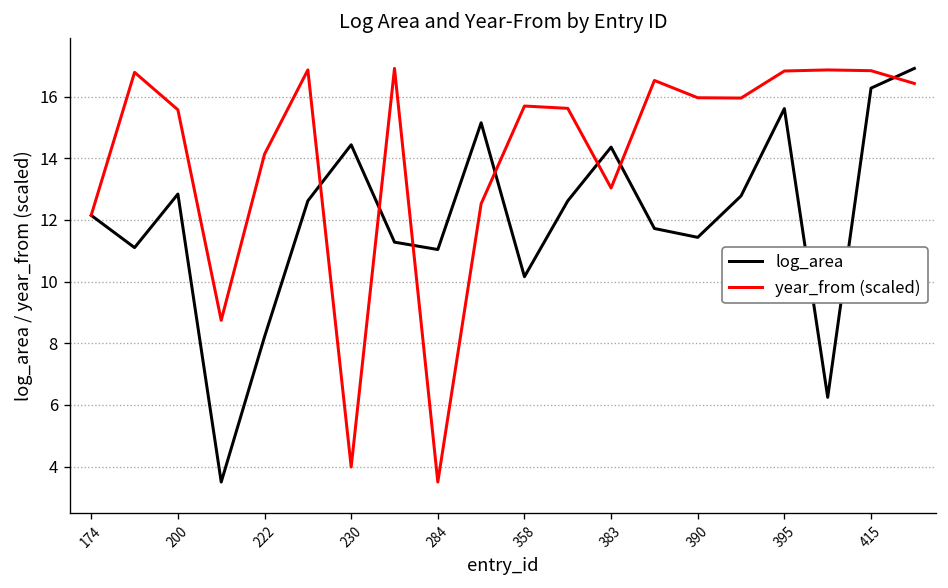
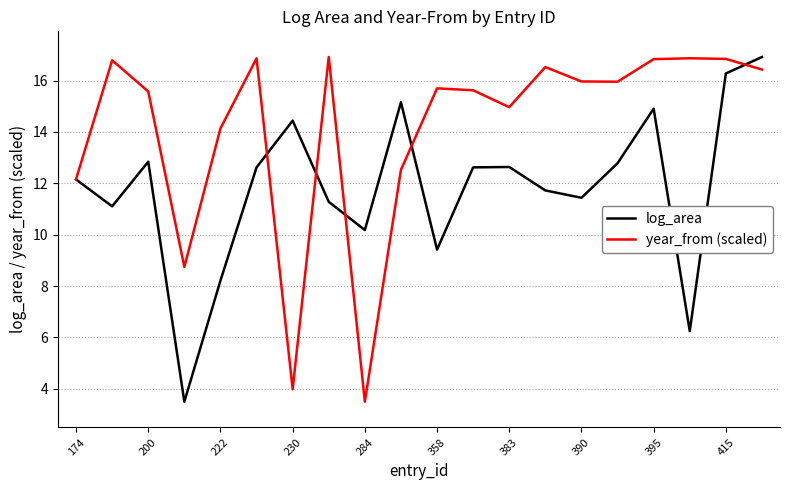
  {
    "log_area": {
      "200": 12.8,
      "222": 8.2,
      "230": 14.4,
-     "284": 11.0,
-     "358": 10.2,
-     "383": 14.4,
+     "284": 10.2,
+     "358": 9.4,
+     "383": 12.6,
      "390": 11.4,
-     "395": 15.6,
+     "395": 14.9,
      "415": 16.3
    },
    "year_from (scaled)": {
      "200": 15.6,
      "222": 14.1,
      "230": 4.0,
      "284": 3.5,
      "358": 15.7,
-     "383": 13.0,
+     "383": 15.0,
      "390": 16.0,
      "395": 16.8,
      "415": 16.8
    }
  }
